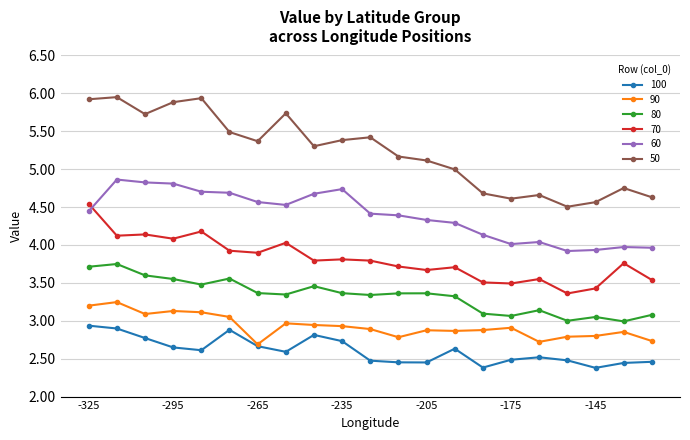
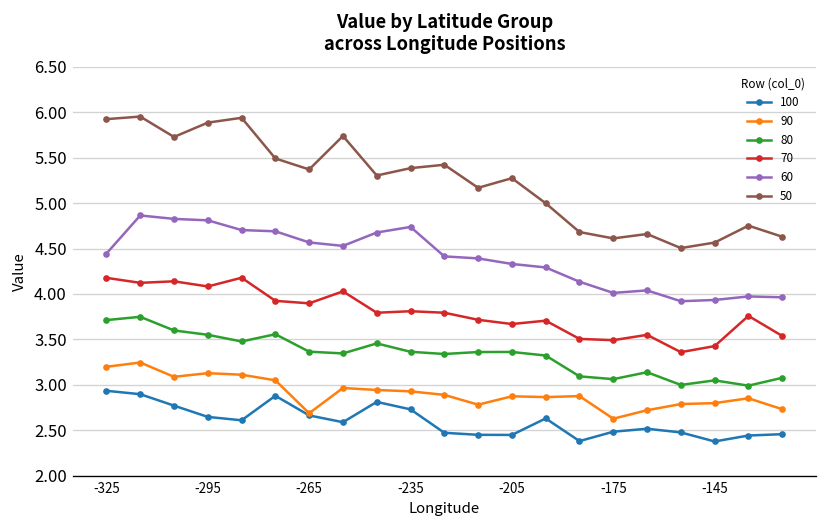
  {
    "100": {
      "-325": 2.9,
      "-295": 2.6,
      "-235": 2.7,
      "-205": 2.5,
      "-175": 2.5,
      "-145": 2.4
    },
    "90": {
      "-325": 3.2,
      "-295": 3.1,
      "-235": 2.9,
      "-205": 2.9,
-     "-175": 2.9,
+     "-175": 2.6,
      "-145": 2.8
    },
    "80": {
      "-325": 3.7,
      "-295": 3.6,
      "-265": 3.4,
      "-235": 3.4,
      "-205": 3.4,
      "-175": 3.1,
      "-145": 3.1
    },
    "70": {
-     "-325": 4.5,
+     "-325": 4.2,
      "-295": 4.1,
      "-265": 3.9,
      "-235": 3.8,
      "-205": 3.7,
      "-175": 3.5,
      "-145": 3.4
    },
    "60": {
      "-325": 4.4,
      "-295": 4.8,
      "-265": 4.6,
      "-235": 4.7,
      "-205": 4.3,
      "-175": 4.0,
      "-145": 3.9
    },
    "50": {
      "-325": 5.9,
      "-295": 5.9,
      "-265": 5.4,
      "-235": 5.4,
-     "-205": 5.1,
+     "-205": 5.3,
      "-175": 4.6,
      "-145": 4.6
    }
  }
